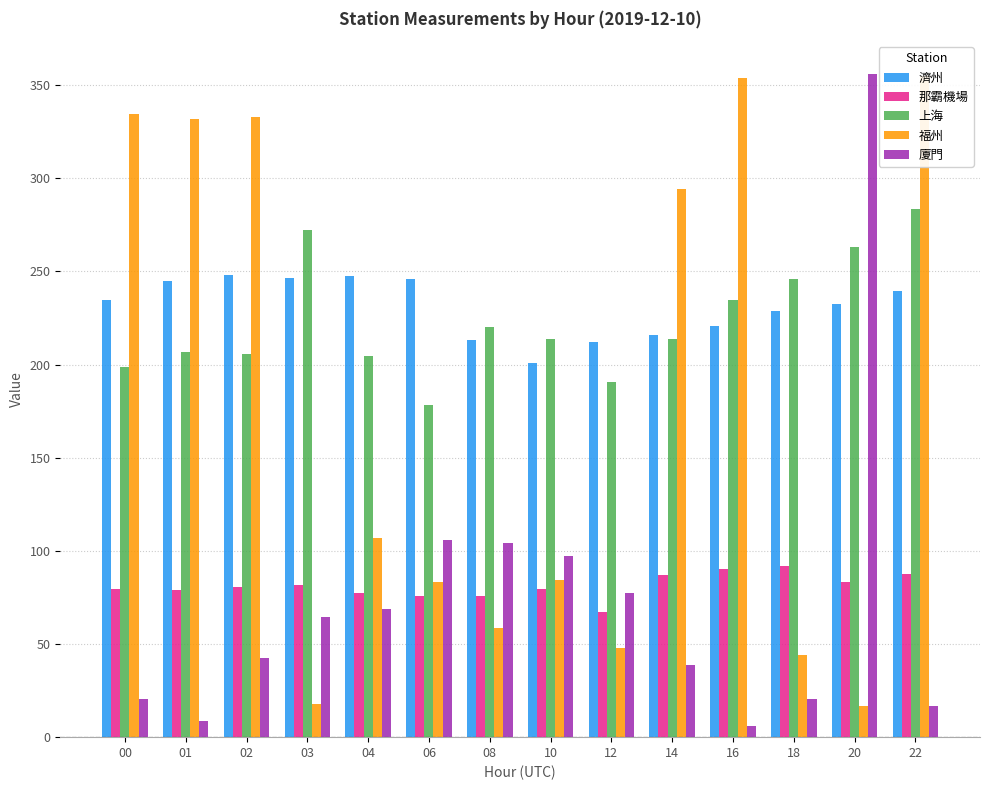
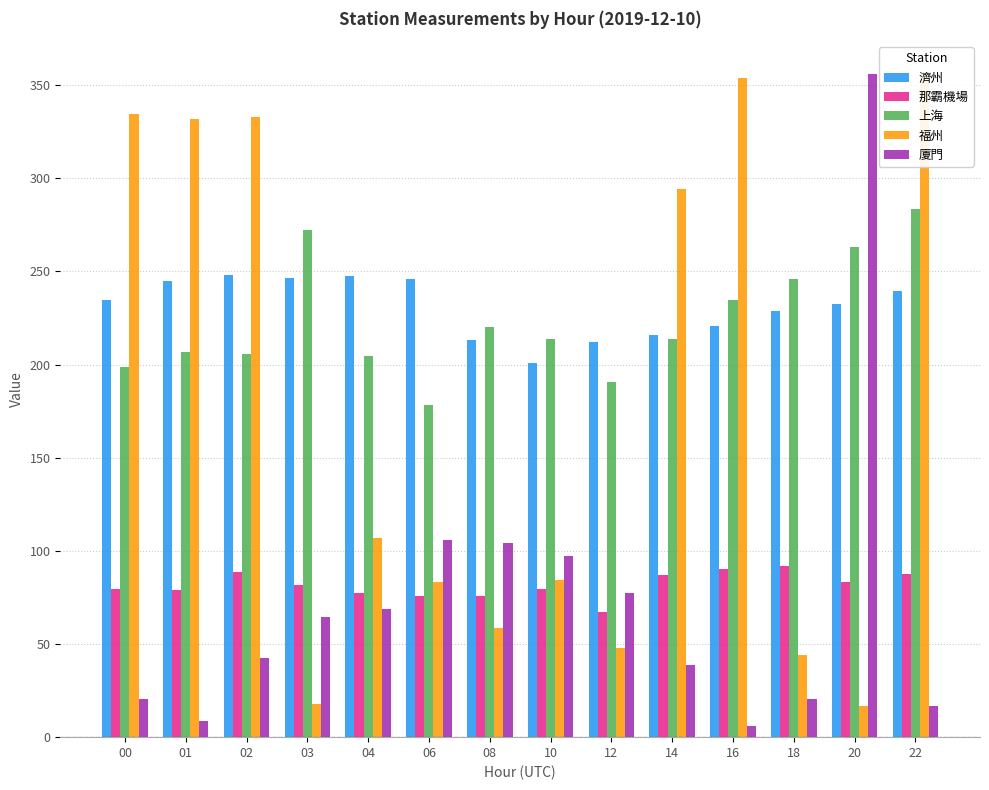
  {
    "濟州": {
      "00": 235,
      "01": 245,
      "02": 248,
      "03": 247,
      "04": 247,
      "06": 246,
      "08": 213,
      "10": 201,
      "12": 212,
      "14": 216,
      "16": 221,
      "18": 229,
      "20": 232,
      "22": 240
    },
    "那霸機場": {
      "00": 79,
      "01": 79,
-     "02": 80,
+     "02": 88,
      "03": 82,
      "04": 77,
      "06": 76,
      "08": 76,
      "10": 80,
      "12": 67,
      "14": 87,
      "16": 90,
      "18": 92,
      "20": 83,
      "22": 88
    },
    "上海": {
      "00": 198,
      "01": 207,
      "02": 206,
      "03": 272,
      "04": 205,
      "06": 178,
      "08": 220,
      "10": 214,
      "12": 190,
      "14": 214,
      "16": 235,
      "18": 246,
      "20": 263,
      "22": 283
    },
    "福州": {
      "00": 335,
      "01": 332,
      "02": 333,
      "03": 18,
      "04": 107,
      "06": 83,
      "08": 59,
      "10": 84,
      "12": 48,
      "14": 294,
      "16": 354,
      "18": 44,
      "20": 17
    },
    "廈門": {
      "00": 20,
      "01": 9,
      "02": 42,
      "03": 64,
      "04": 69,
      "06": 106,
      "08": 104,
      "10": 97,
      "12": 78,
      "14": 39,
      "16": 6,
      "18": 20,
      "20": 356,
      "22": 17
    }
  }
